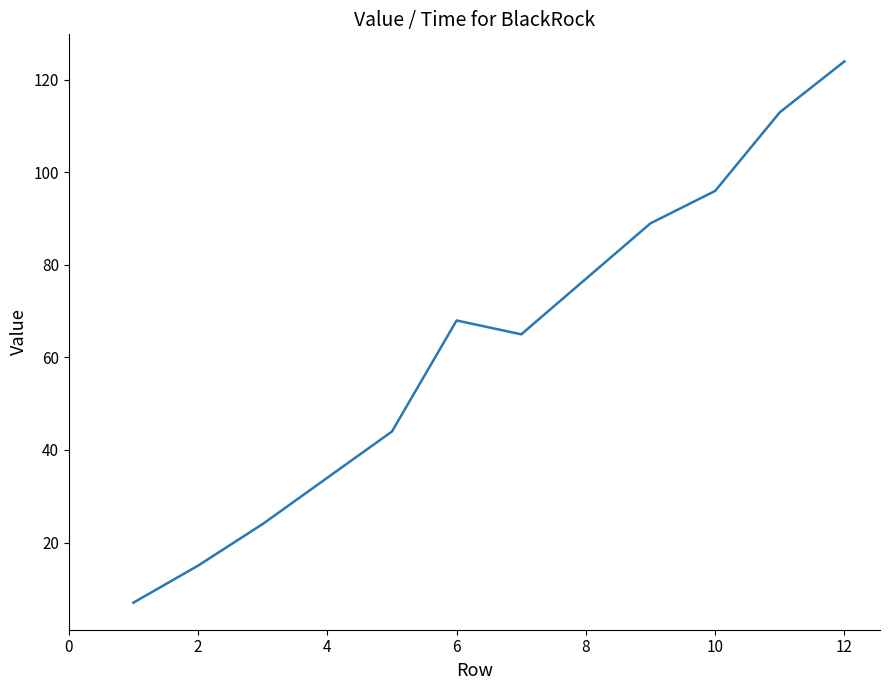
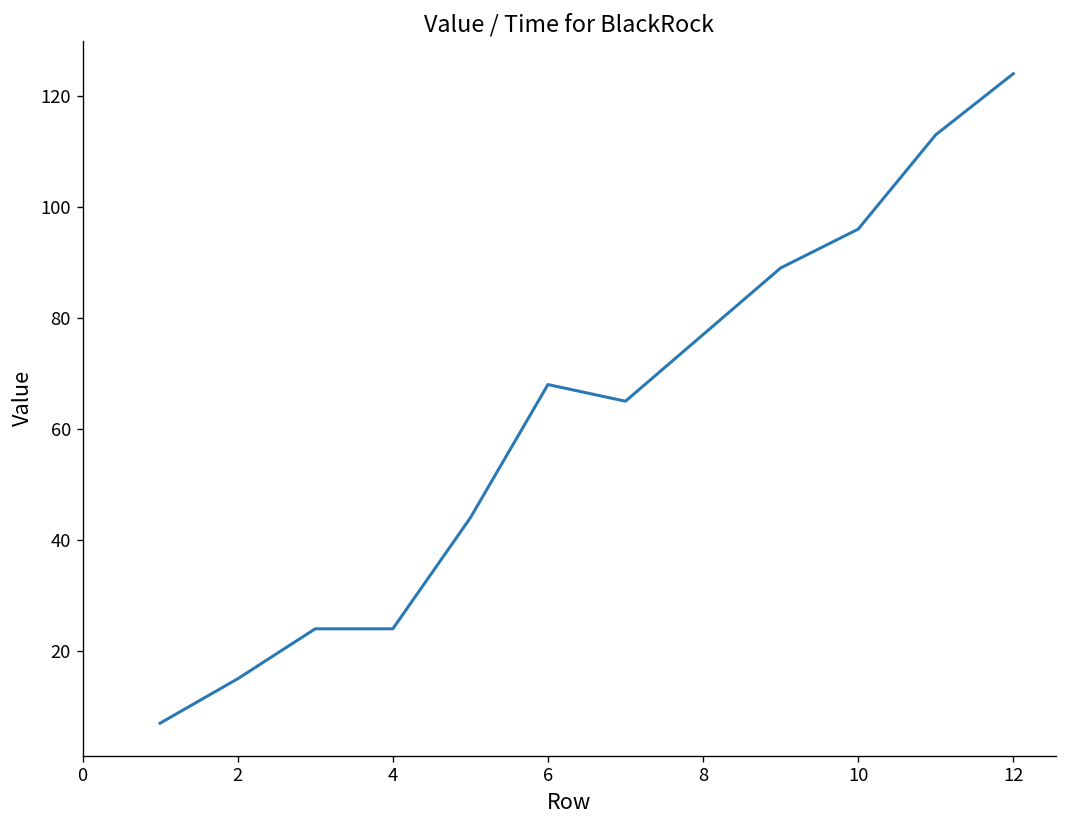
  {
    "2": 15,
-   "4": 34,
+   "4": 24,
    "6": 68,
    "8": 77,
    "10": 96,
    "12": 124
  }
